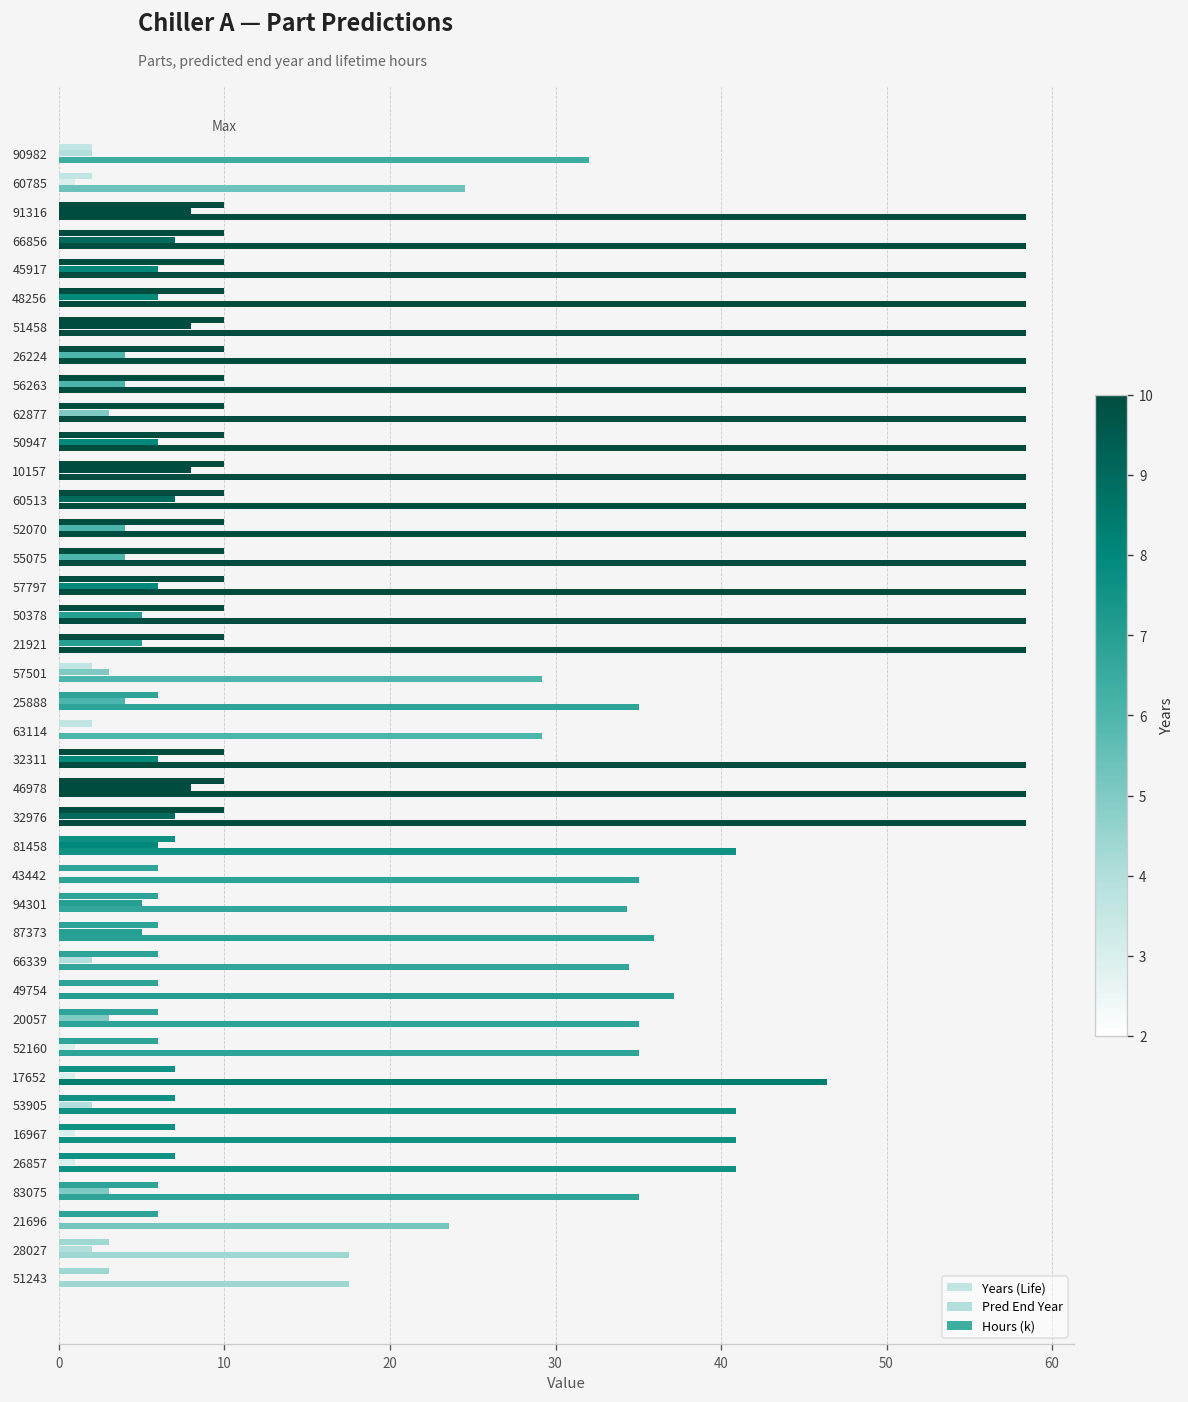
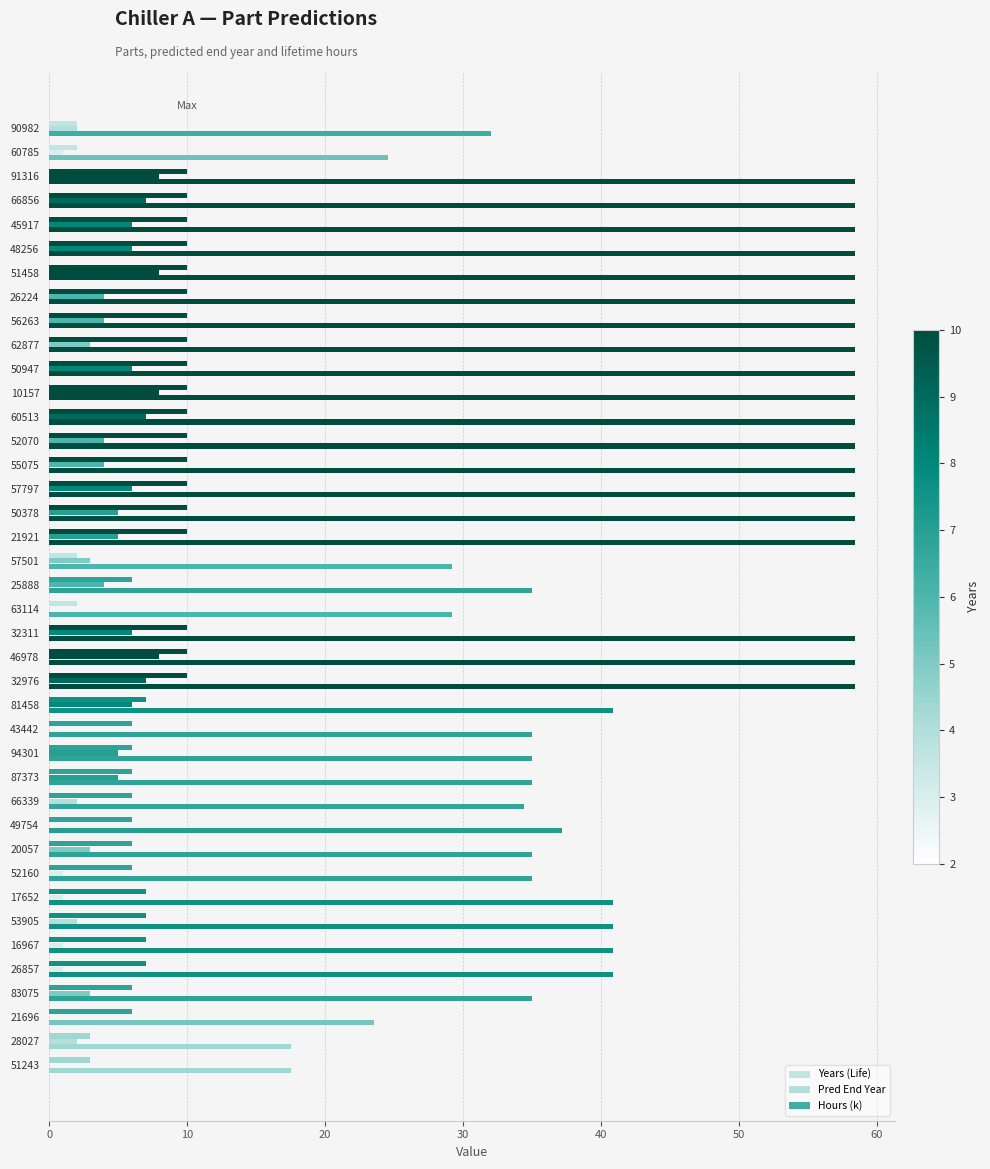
  {
    "Hours (k)": {
      "90982": 32.0,
      "60785": 24.5,
      "91316": 58.4,
      "66856": 58.4,
      "45917": 58.4,
      "48256": 58.4,
      "51458": 58.4,
      "26224": 58.4,
      "56263": 58.4,
      "62877": 58.4,
      "50947": 58.4,
      "10157": 58.4,
      "60513": 58.4,
      "52070": 58.4,
      "55075": 58.4,
      "57797": 58.4,
      "50378": 58.4,
      "21921": 58.4,
      "57501": 29.2,
      "25888": 35.0,
      "63114": 29.2,
      "32311": 58.4,
      "46978": 58.4,
      "32976": 58.4,
      "81458": 40.9,
      "43442": 35.0,
-     "94301": 34.3,
-     "87373": 35.9,
+     "94301": 35.0,
+     "87373": 35.0,
      "66339": 34.4,
      "49754": 37.2,
      "20057": 35.0,
      "52160": 35.0,
-     "17652": 46.4,
+     "17652": 40.9,
      "53905": 40.9,
      "16967": 40.9,
      "26857": 40.9,
      "83075": 35.0,
      "21696": 23.5,
      "28027": 17.5,
      "51243": 17.5
    }
  }
